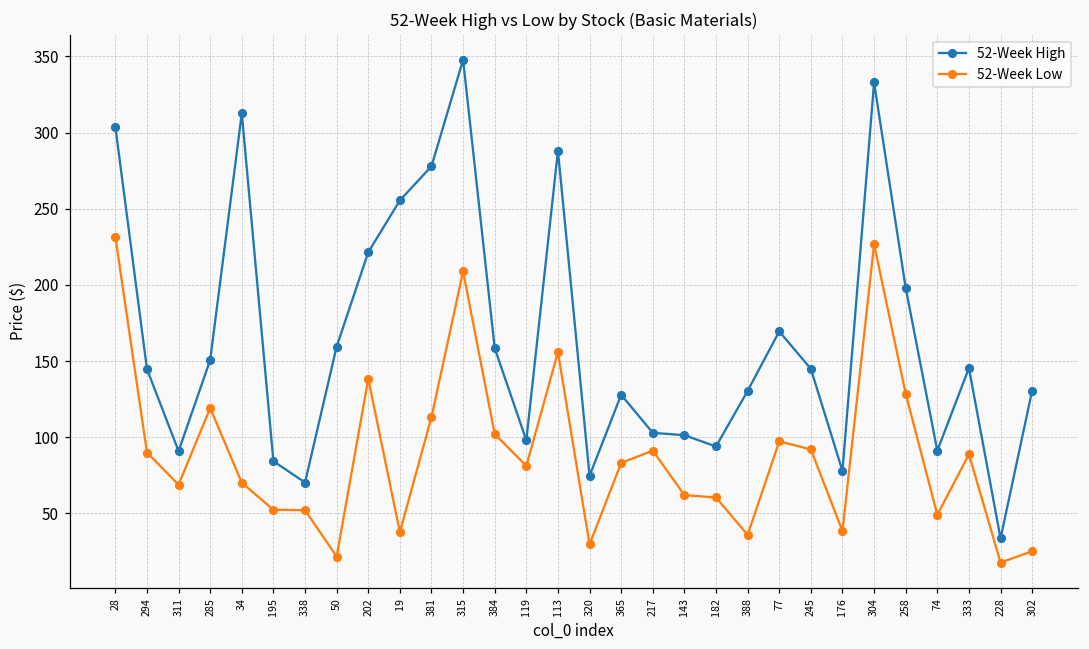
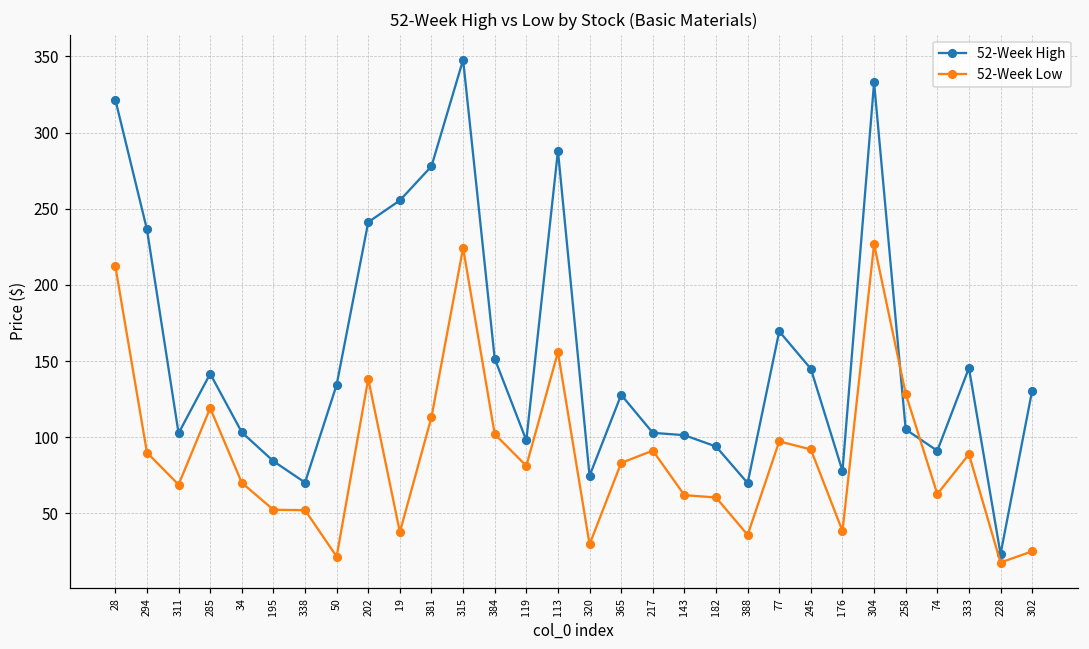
  {
    "52-Week High": {
-     "28": 304,
-     "294": 145,
-     "311": 91,
-     "285": 151,
-     "34": 313,
+     "28": 322,
+     "294": 236,
+     "311": 103,
+     "285": 142,
+     "34": 103,
      "195": 84,
      "338": 70,
-     "50": 160,
-     "202": 221,
+     "50": 134,
+     "202": 241,
      "19": 255,
      "381": 278,
      "315": 348,
-     "384": 159,
+     "384": 152,
      "119": 98,
      "113": 288,
      "320": 75,
      "365": 128,
      "217": 103,
      "143": 101,
      "182": 94,
-     "388": 130,
+     "388": 70,
      "77": 170,
      "245": 145,
      "176": 78,
      "304": 333,
-     "258": 198,
+     "258": 105,
      "74": 91,
      "333": 145,
-     "228": 34,
+     "228": 23,
      "302": 131
    },
    "52-Week Low": {
-     "28": 232,
+     "28": 212,
      "294": 90,
      "311": 69,
      "285": 119,
      "34": 70,
      "195": 52,
      "338": 52,
      "50": 22,
      "202": 138,
      "19": 38,
      "381": 113,
-     "315": 209,
+     "315": 224,
      "384": 102,
      "119": 81,
      "113": 156,
      "320": 30,
      "365": 83,
      "217": 91,
      "143": 62,
      "182": 61,
      "388": 36,
      "77": 97,
      "245": 92,
      "176": 38,
      "304": 227,
      "258": 129,
-     "74": 49,
+     "74": 63,
      "333": 89,
      "228": 18,
      "302": 25
    }
  }
